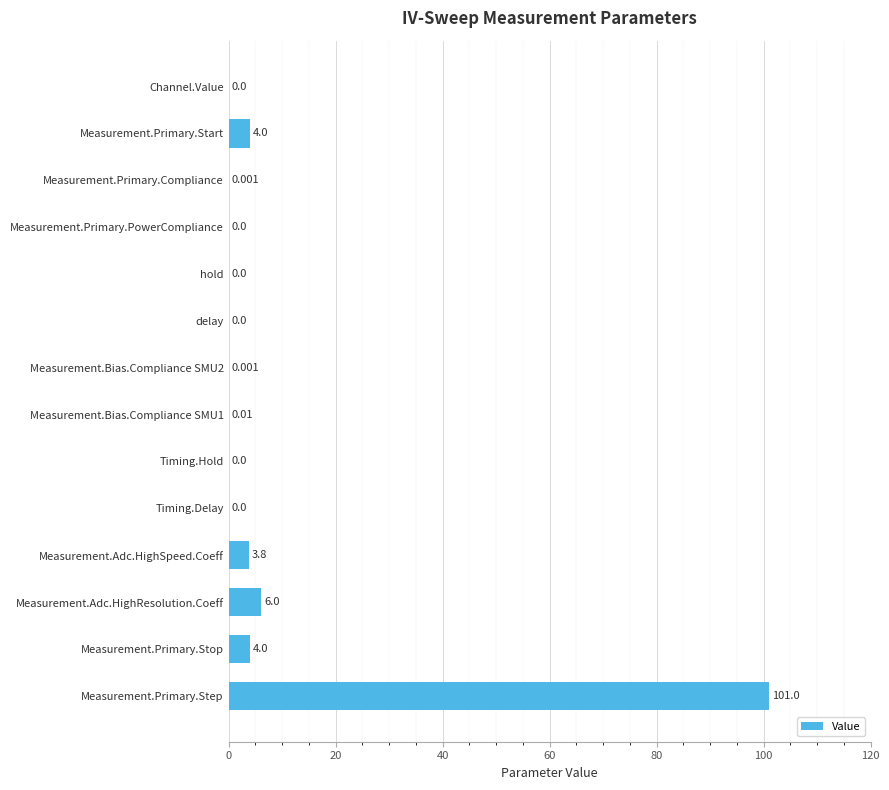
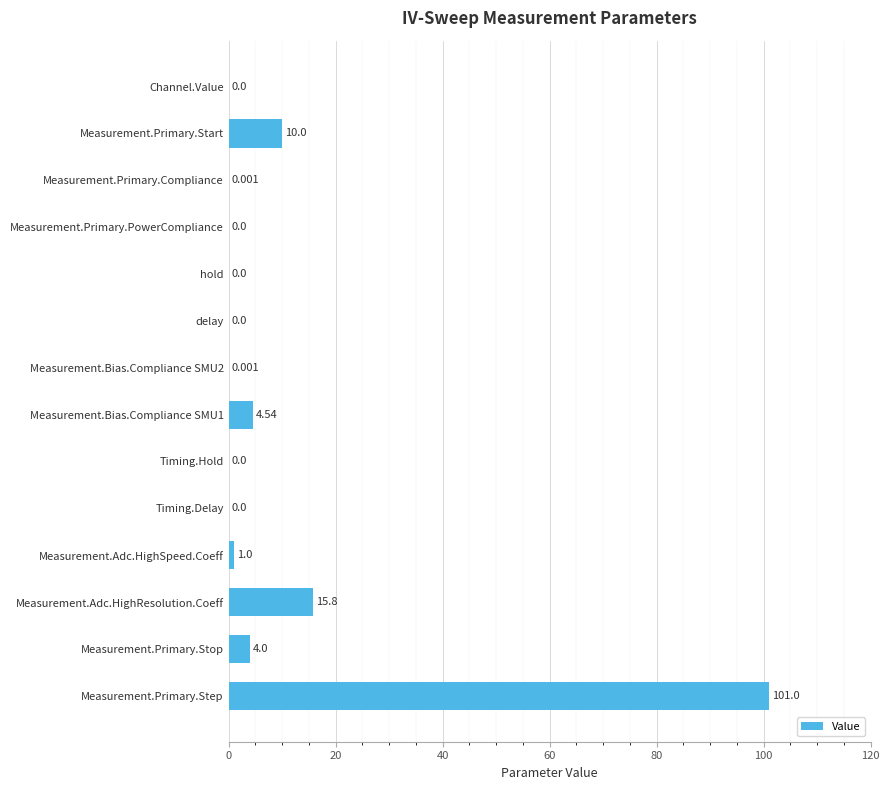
  {
    "Channel.Value": 0.0,
-   "Measurement.Primary.Start": 4.0,
+   "Measurement.Primary.Start": 10.0,
    "Measurement.Primary.Compliance": 0.001,
    "Measurement.Primary.PowerCompliance": 0.0,
    "hold": 0.0,
    "delay": 0.0,
    "Measurement.Bias.Compliance SMU2": 0.001,
-   "Measurement.Bias.Compliance SMU1": 0.01,
+   "Measurement.Bias.Compliance SMU1": 4.54,
    "Timing.Hold": 0.0,
    "Timing.Delay": 0.0,
-   "Measurement.Adc.HighSpeed.Coeff": 3.8,
-   "Measurement.Adc.HighResolution.Coeff": 6.0,
+   "Measurement.Adc.HighSpeed.Coeff": 1.0,
+   "Measurement.Adc.HighResolution.Coeff": 15.8,
    "Measurement.Primary.Stop": 4.0,
    "Measurement.Primary.Step": 101.0
  }
